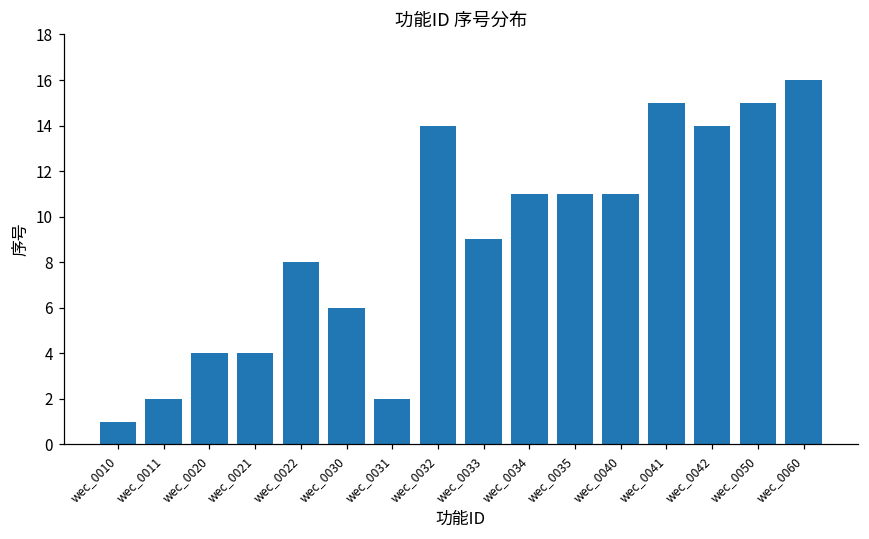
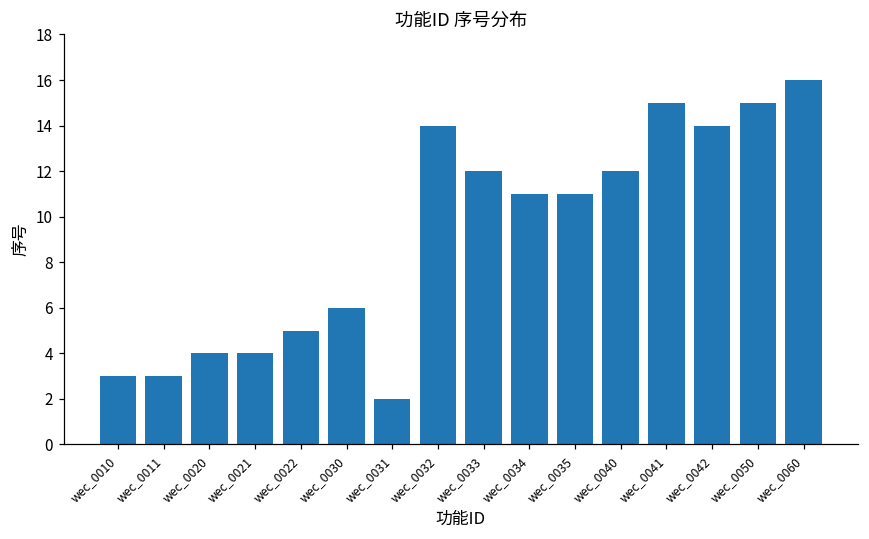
  {
-   "wec_0010": 1,
-   "wec_0011": 2,
+   "wec_0010": 3,
+   "wec_0011": 3,
    "wec_0020": 4,
    "wec_0021": 4,
-   "wec_0022": 8,
+   "wec_0022": 5,
    "wec_0030": 6,
    "wec_0031": 2,
    "wec_0032": 14,
-   "wec_0033": 9,
+   "wec_0033": 12,
    "wec_0034": 11,
    "wec_0035": 11,
-   "wec_0040": 11,
+   "wec_0040": 12,
    "wec_0041": 15,
    "wec_0042": 14,
    "wec_0050": 15,
    "wec_0060": 16
  }
